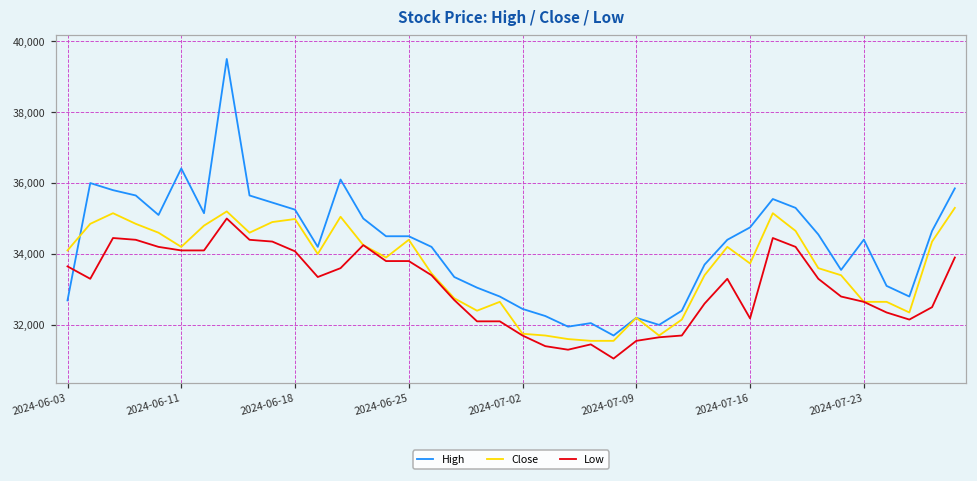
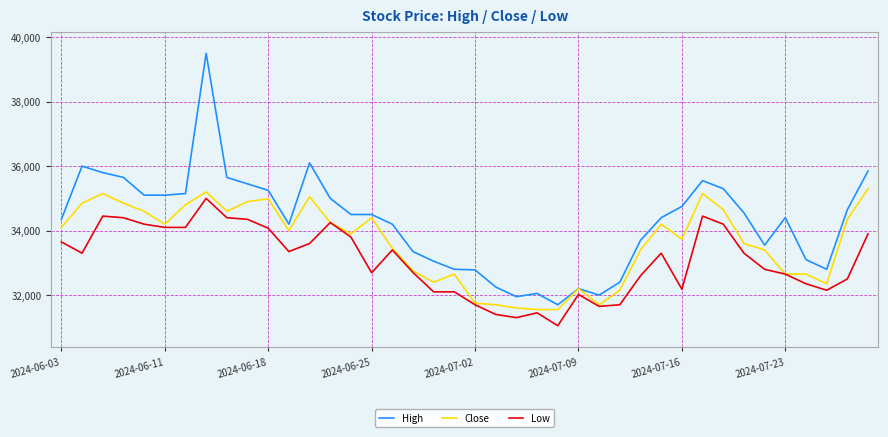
  {
    "High": {
-     "2024-06-03": "32,700",
-     "2024-06-11": "36,400",
+     "2024-06-03": "34,400",
+     "2024-06-11": "35,100",
      "2024-06-18": "35,300",
      "2024-06-25": "34,500",
-     "2024-07-02": "32,500",
+     "2024-07-02": "32,800",
      "2024-07-16": "34,800",
      "2024-07-23": "34,400"
    },
    "Close": {
      "2024-06-03": "34,100",
      "2024-06-11": "34,200",
      "2024-06-18": "35,000",
      "2024-06-25": "34,400",
      "2024-07-16": "33,700"
    },
    "Low": {
      "2024-06-03": "33,700",
      "2024-06-11": "34,100",
      "2024-06-18": "34,100",
-     "2024-06-25": "33,800",
-     "2024-07-09": "31,600",
+     "2024-06-25": "32,700",
+     "2024-07-09": "32,000",
      "2024-07-16": "32,200"
    }
  }
